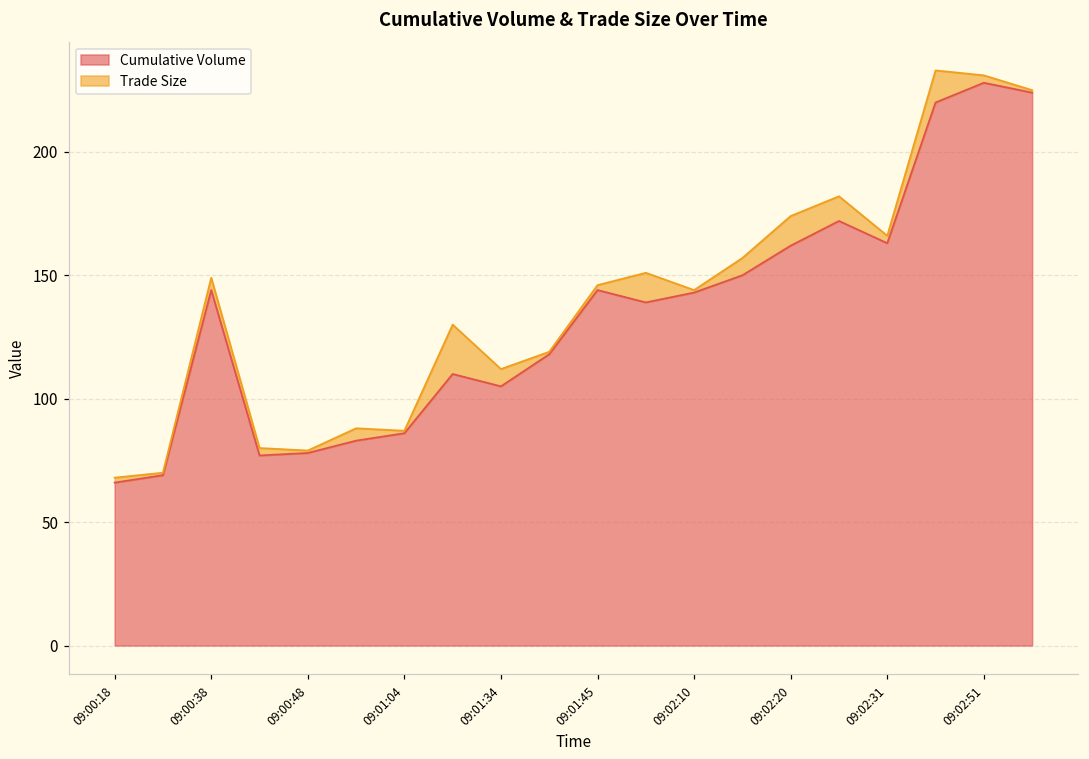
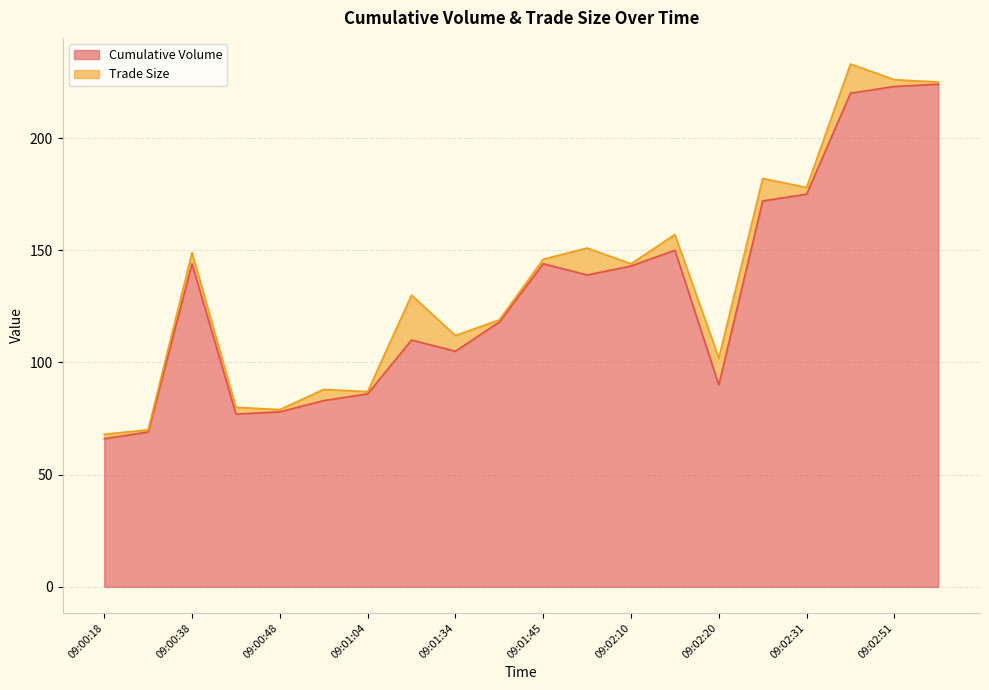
  {
    "Cumulative Volume": {
      "09:00:18": 66,
      "09:00:38": 144,
      "09:01:34": 105,
      "09:01:45": 144,
-     "09:02:20": 162,
-     "09:02:31": 163,
-     "09:02:51": 228
+     "09:02:20": 90,
+     "09:02:31": 175,
+     "09:02:51": 223
    },
    "Trade Size": {
      "09:00:18": 2,
      "09:00:38": 5,
      "09:01:34": 7,
      "09:01:45": 2,
      "09:02:20": 12,
      "09:02:31": 3,
      "09:02:51": 3
    }
  }
